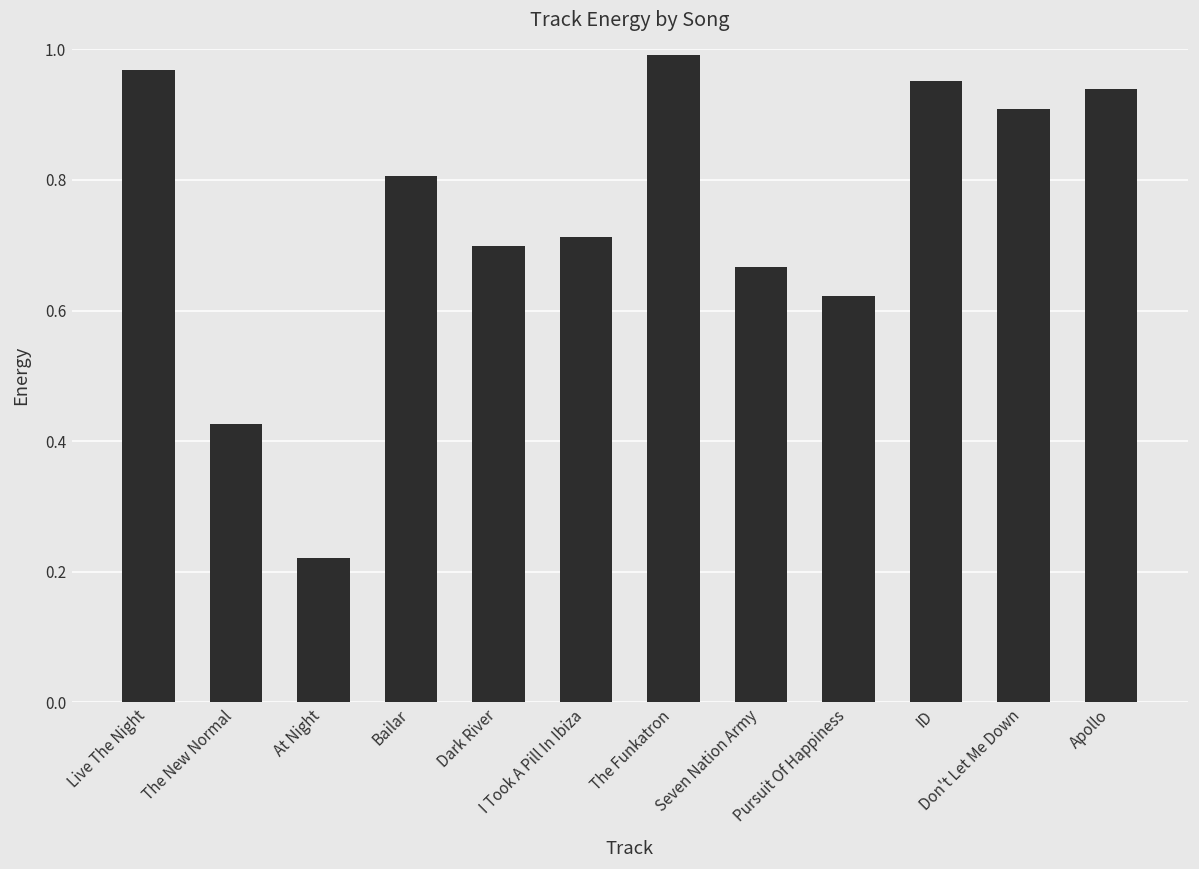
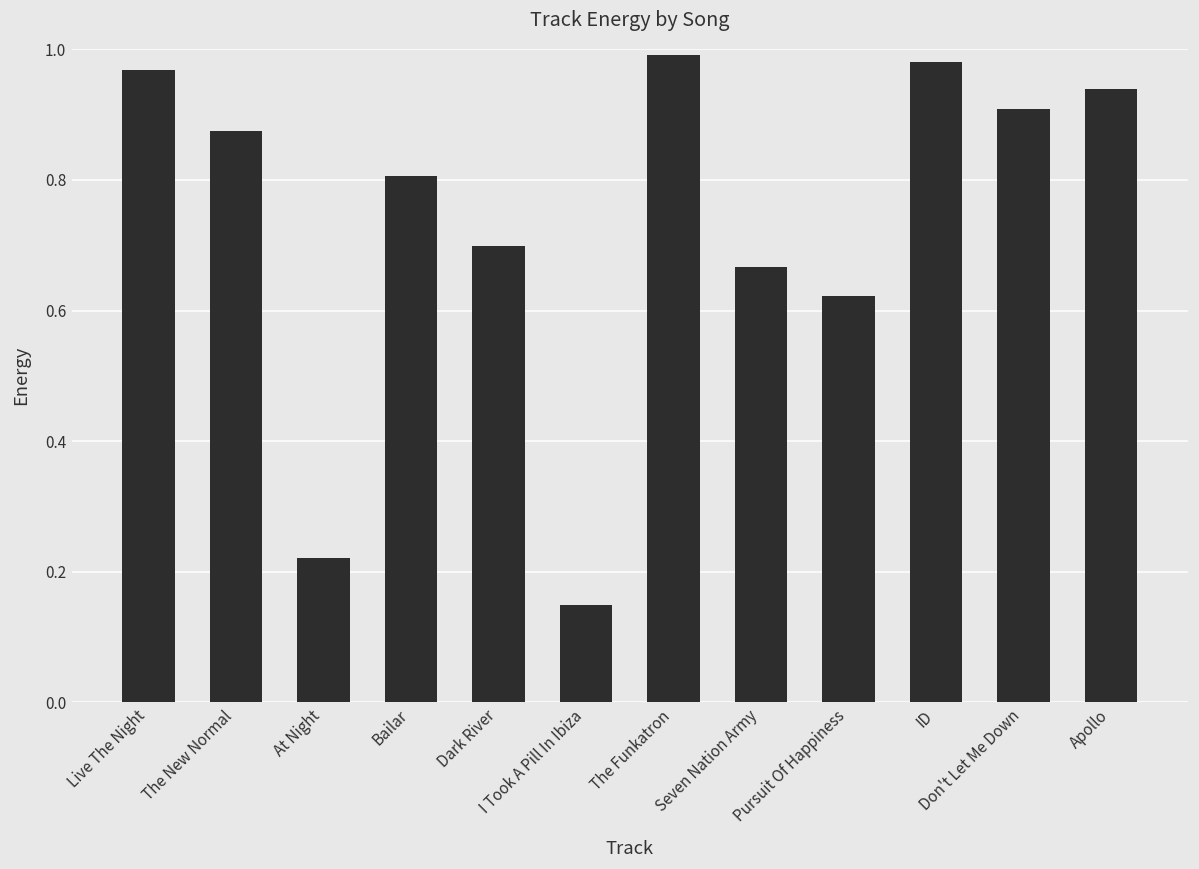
  {
    "Live The Night": 0.97,
-   "The New Normal": 0.43,
+   "The New Normal": 0.88,
    "At Night": 0.22,
    "Bailar": 0.81,
    "Dark River": 0.70,
-   "I Took A Pill In Ibiza": 0.71,
+   "I Took A Pill In Ibiza": 0.15,
    "The Funkatron": 0.99,
    "Seven Nation Army": 0.67,
    "Pursuit Of Happiness": 0.62,
-   "ID": 0.95,
+   "ID": 0.98,
    "Don't Let Me Down": 0.91,
    "Apollo": 0.94
  }
